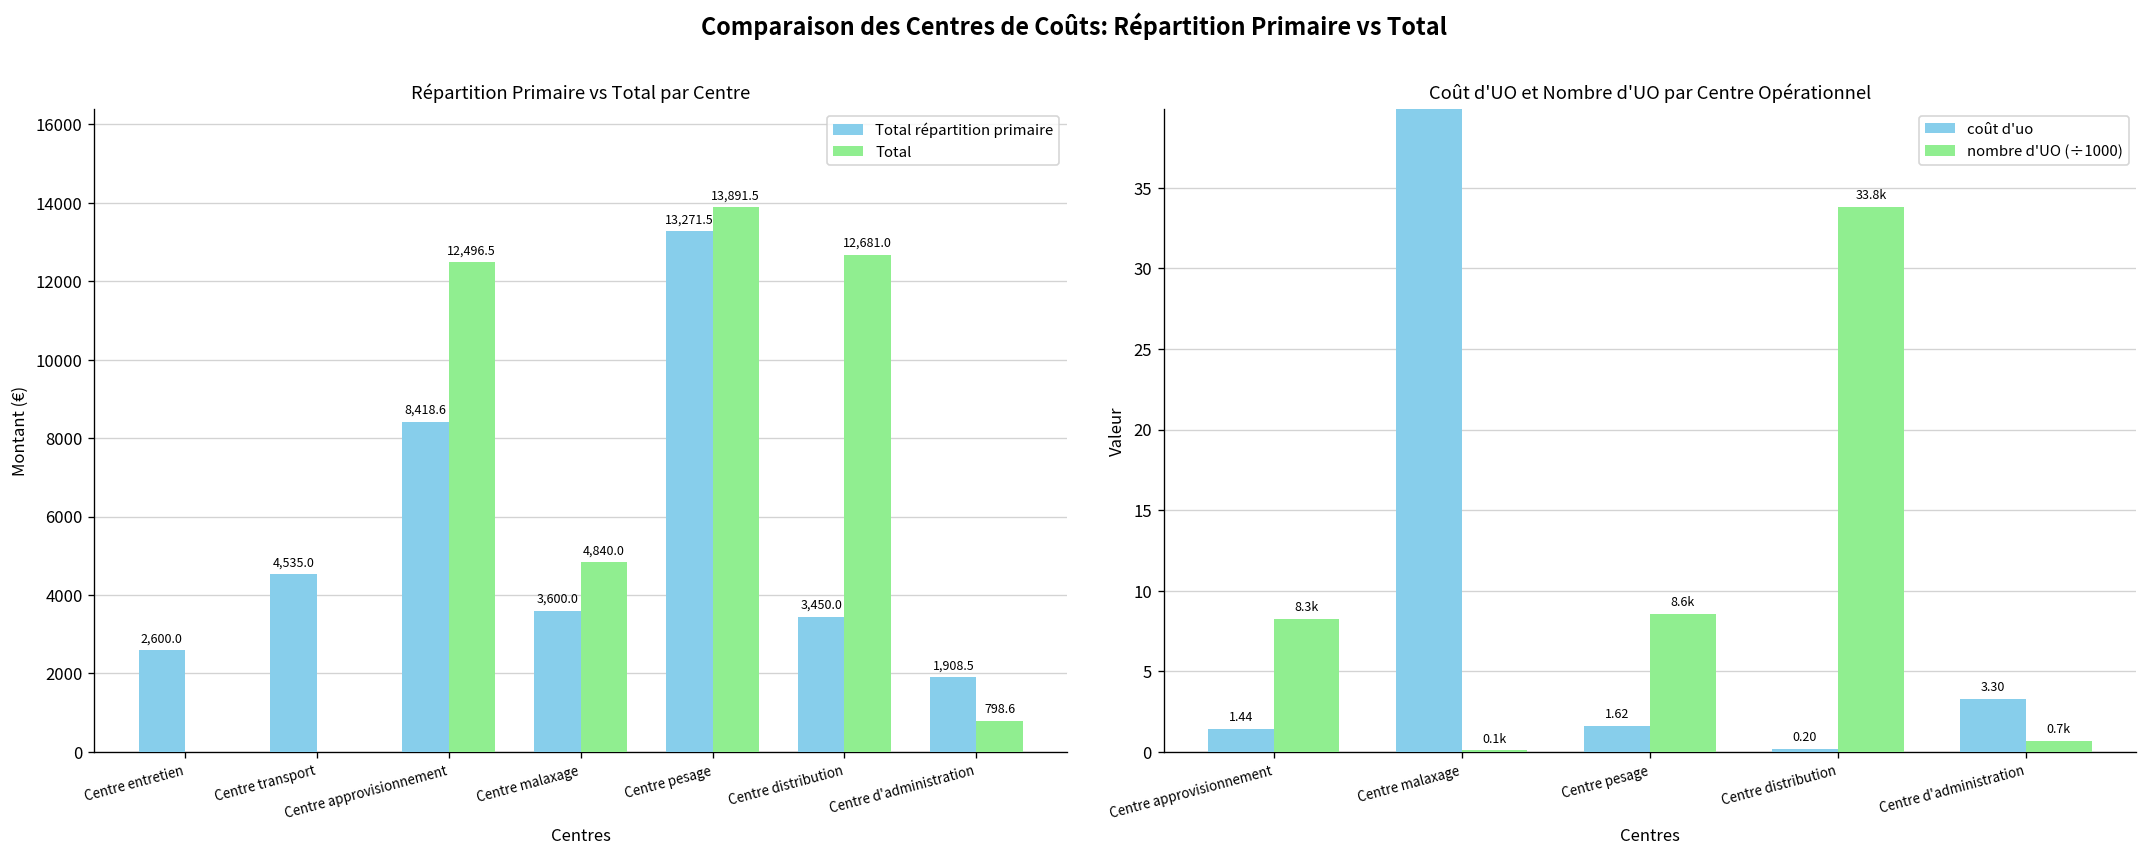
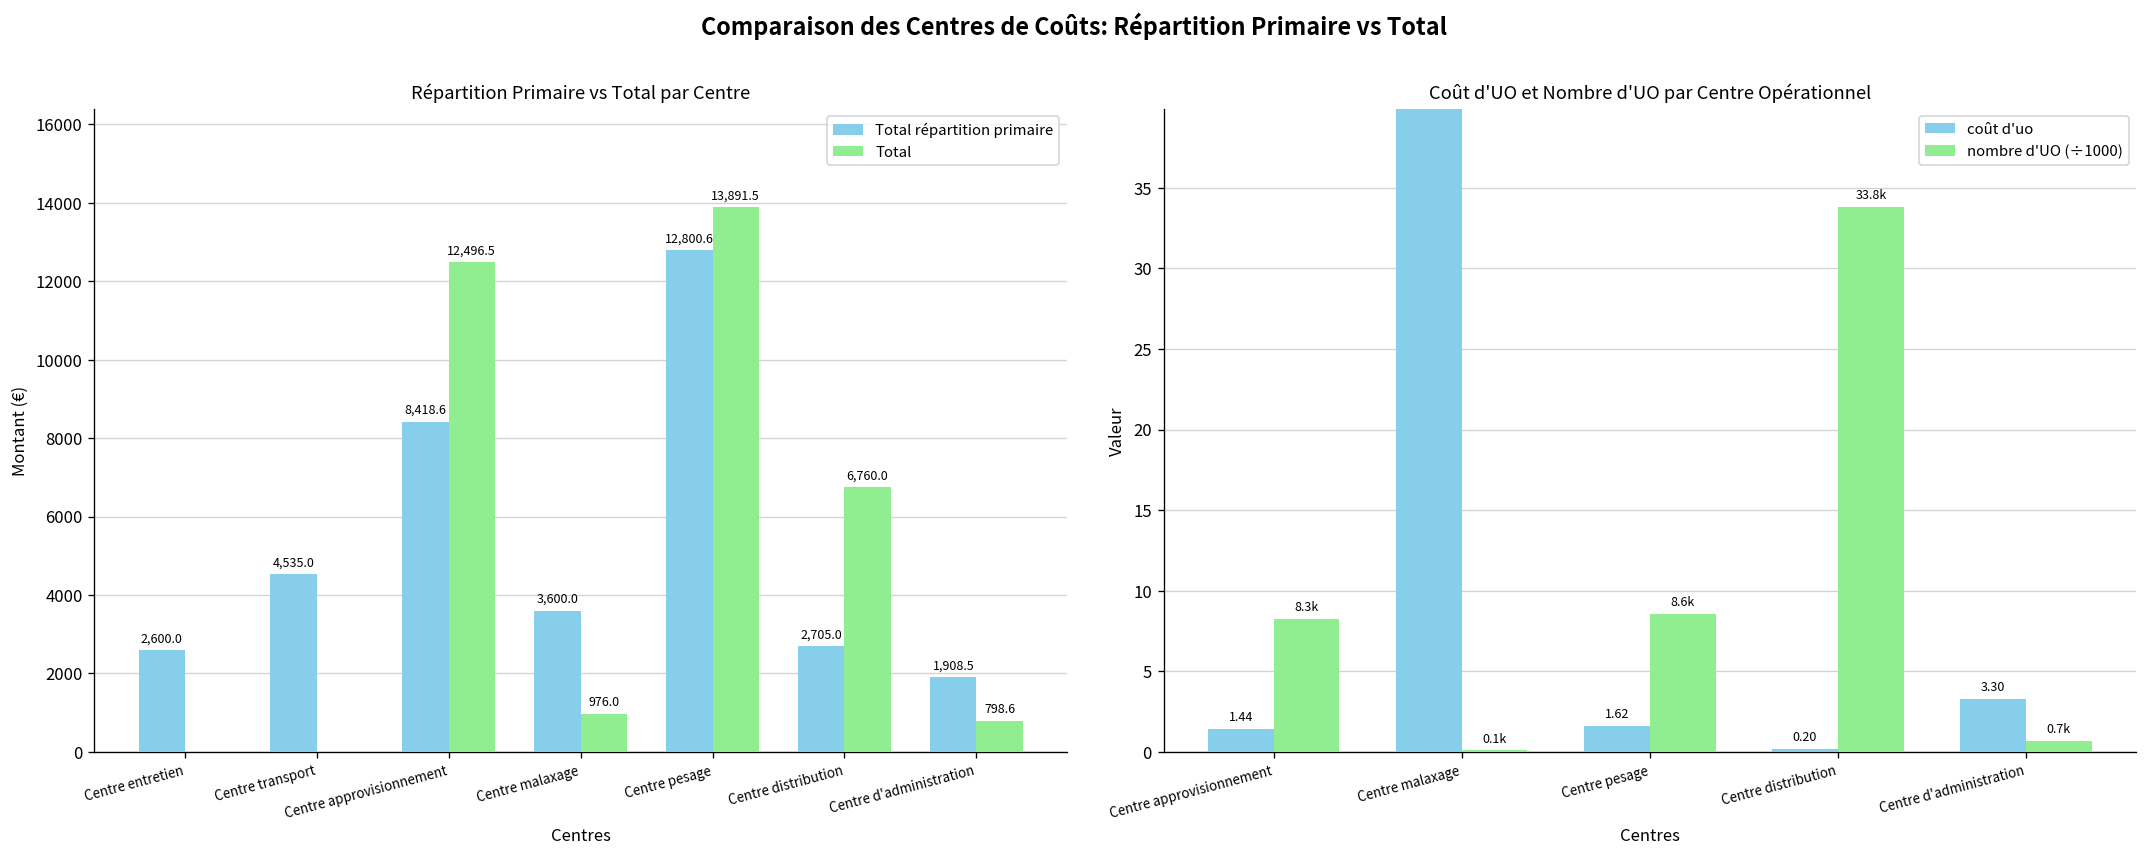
  {
    "Répartition Primaire vs Total par Centre": {
      "Total répartition primaire": {
        "Centre entretien": "2,600.0",
        "Centre transport": "4,535.0",
        "Centre approvisionnement": "8,418.6",
        "Centre malaxage": "3,600.0",
-       "Centre pesage": "13,271.5",
-       "Centre distribution": "3,450.0",
+       "Centre pesage": "12,800.6",
+       "Centre distribution": "2,705.0",
        "Centre d'administration": "1,908.5"
      },
      "Total": {
        "Centre approvisionnement": "12,496.5",
-       "Centre malaxage": "4,840.0",
+       "Centre malaxage": "976.0",
        "Centre pesage": "13,891.5",
-       "Centre distribution": "12,681.0",
+       "Centre distribution": "6,760.0",
        "Centre d'administration": "798.6"
      }
    },
    "Coût d'UO et Nombre d'UO par Centre Opérationnel": {
      "coût d'uo": {
        "Centre approvisionnement": "1.44",
        "Centre pesage": "1.62",
        "Centre distribution": "0.20",
        "Centre d'administration": "3.30"
      },
      "nombre d'UO (÷1000)": {
        "Centre approvisionnement": "8.3k",
        "Centre malaxage": "0.1k",
        "Centre pesage": "8.6k",
        "Centre distribution": "33.8k",
        "Centre d'administration": "0.7k"
      }
    }
  }
